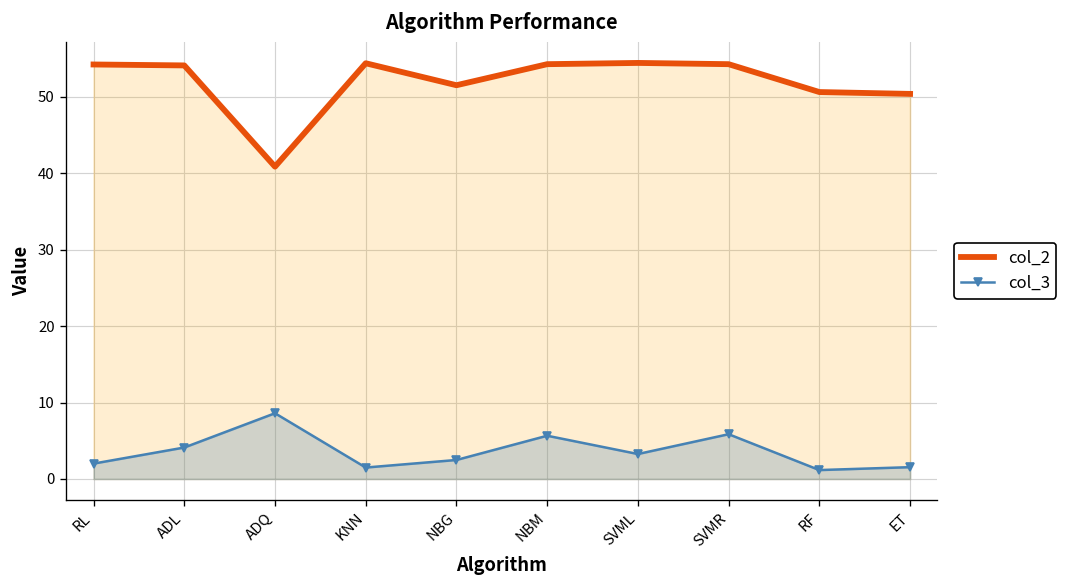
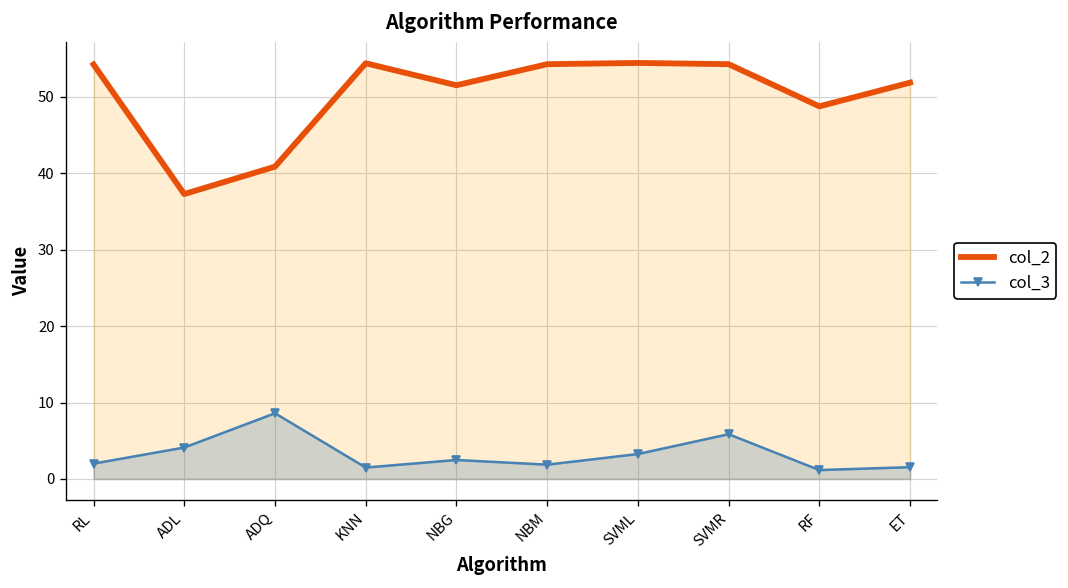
  {
    "col_2": {
      "RL": 54,
-     "ADL": 54,
+     "ADL": 37,
      "ADQ": 41,
      "KNN": 54,
      "NBG": 52,
      "NBM": 54,
      "SVML": 54,
      "SVMR": 54,
-     "RF": 51,
-     "ET": 50
+     "RF": 49,
+     "ET": 52
    },
    "col_3": {
      "RL": 2,
      "ADL": 4,
      "ADQ": 9,
      "KNN": 1,
      "NBG": 2,
-     "NBM": 6,
+     "NBM": 2,
      "SVML": 3,
      "SVMR": 6,
      "RF": 1,
      "ET": 2
    }
  }
